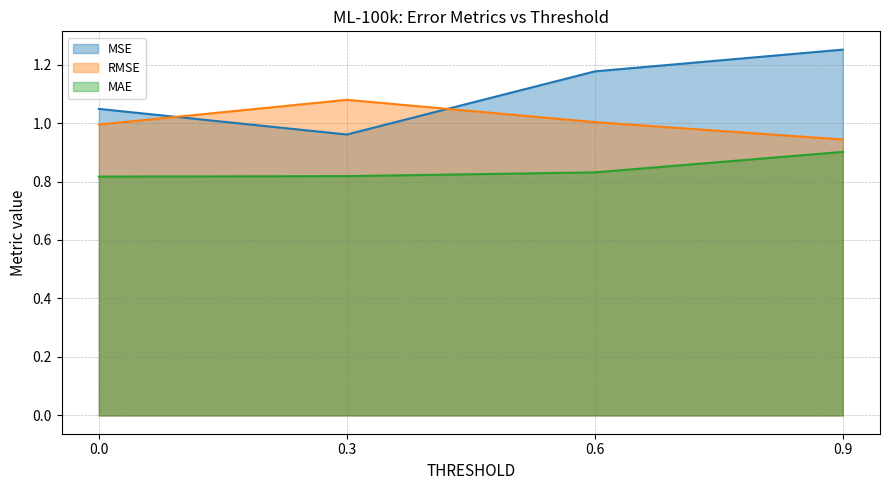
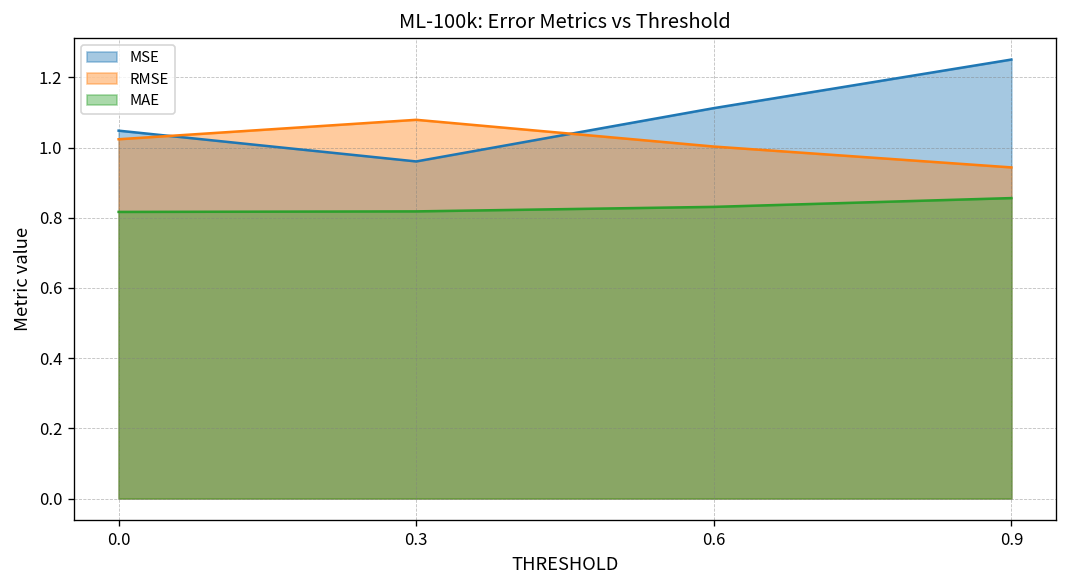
  {
    "MSE": {
      "0.0": 1.05,
      "0.3": 0.96,
-     "0.6": 1.18,
+     "0.6": 1.11,
      "0.9": 1.25
    },
    "RMSE": {
-     "0.0": 0.99,
+     "0.0": 1.02,
      "0.3": 1.08,
      "0.6": 1.00,
      "0.9": 0.94
    },
    "MAE": {
      "0.0": 0.82,
      "0.3": 0.82,
      "0.6": 0.83,
-     "0.9": 0.90
+     "0.9": 0.86
    }
  }
